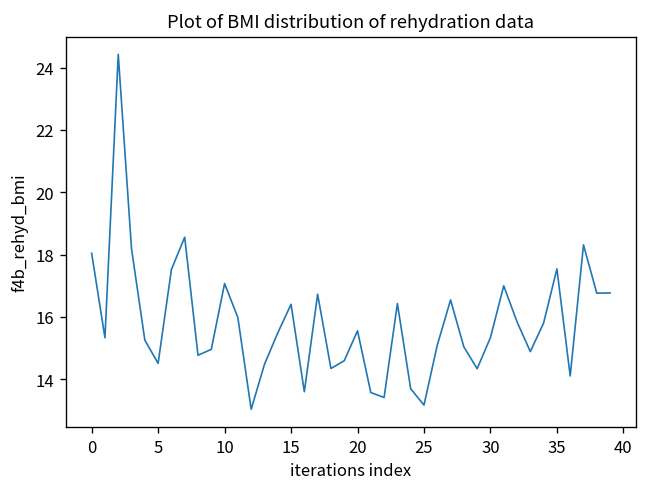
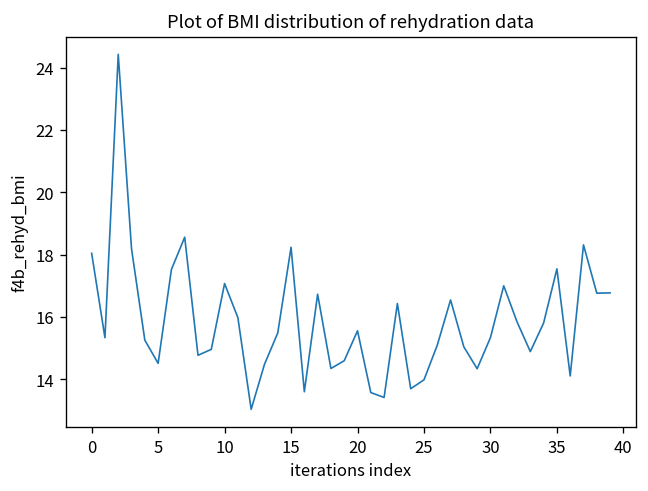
  {
    "0": 18.0,
    "5": 14.5,
    "10": 17.1,
-   "15": 16.4,
+   "15": 18.2,
    "20": 15.6,
-   "25": 13.2,
+   "25": 14.0,
    "30": 15.3,
    "35": 17.5
  }
